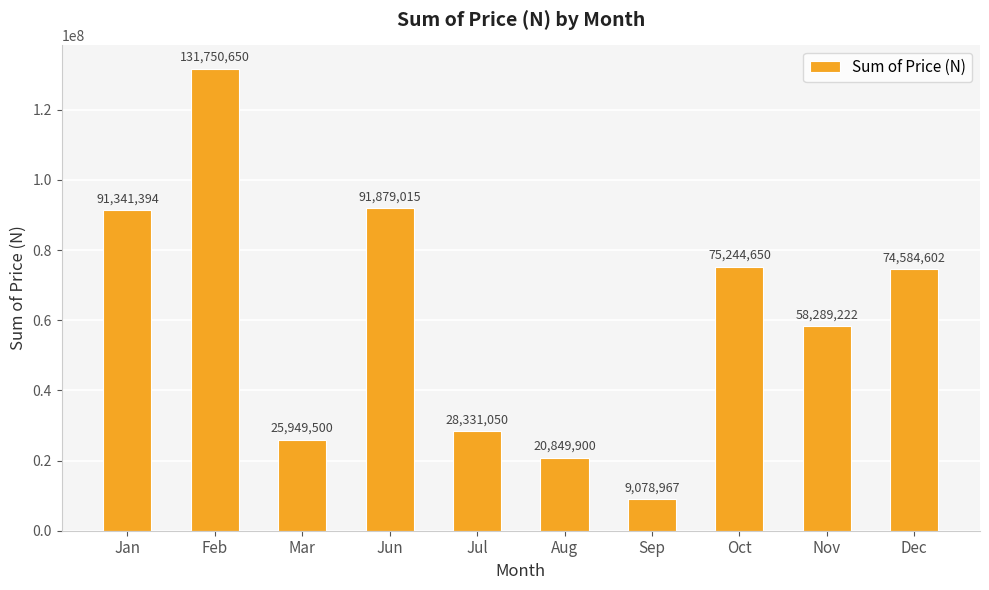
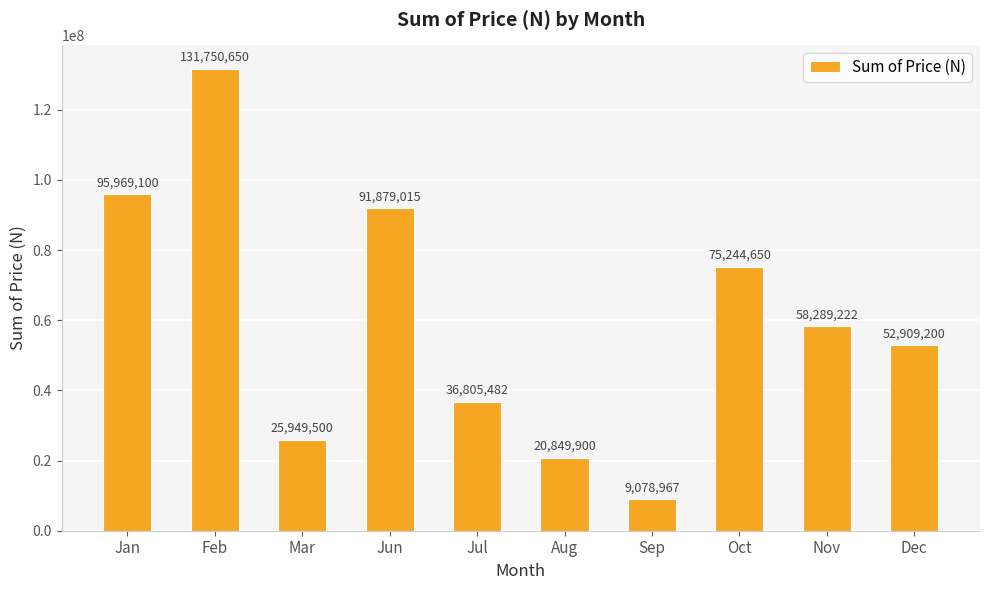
  {
-   "Jan": "91,341,394",
+   "Jan": "95,969,100",
    "Feb": "131,750,650",
    "Mar": "25,949,500",
    "Jun": "91,879,015",
-   "Jul": "28,331,050",
+   "Jul": "36,805,482",
    "Aug": "20,849,900",
    "Sep": "9,078,967",
    "Oct": "75,244,650",
    "Nov": "58,289,222",
-   "Dec": "74,584,602"
+   "Dec": "52,909,200"
  }
